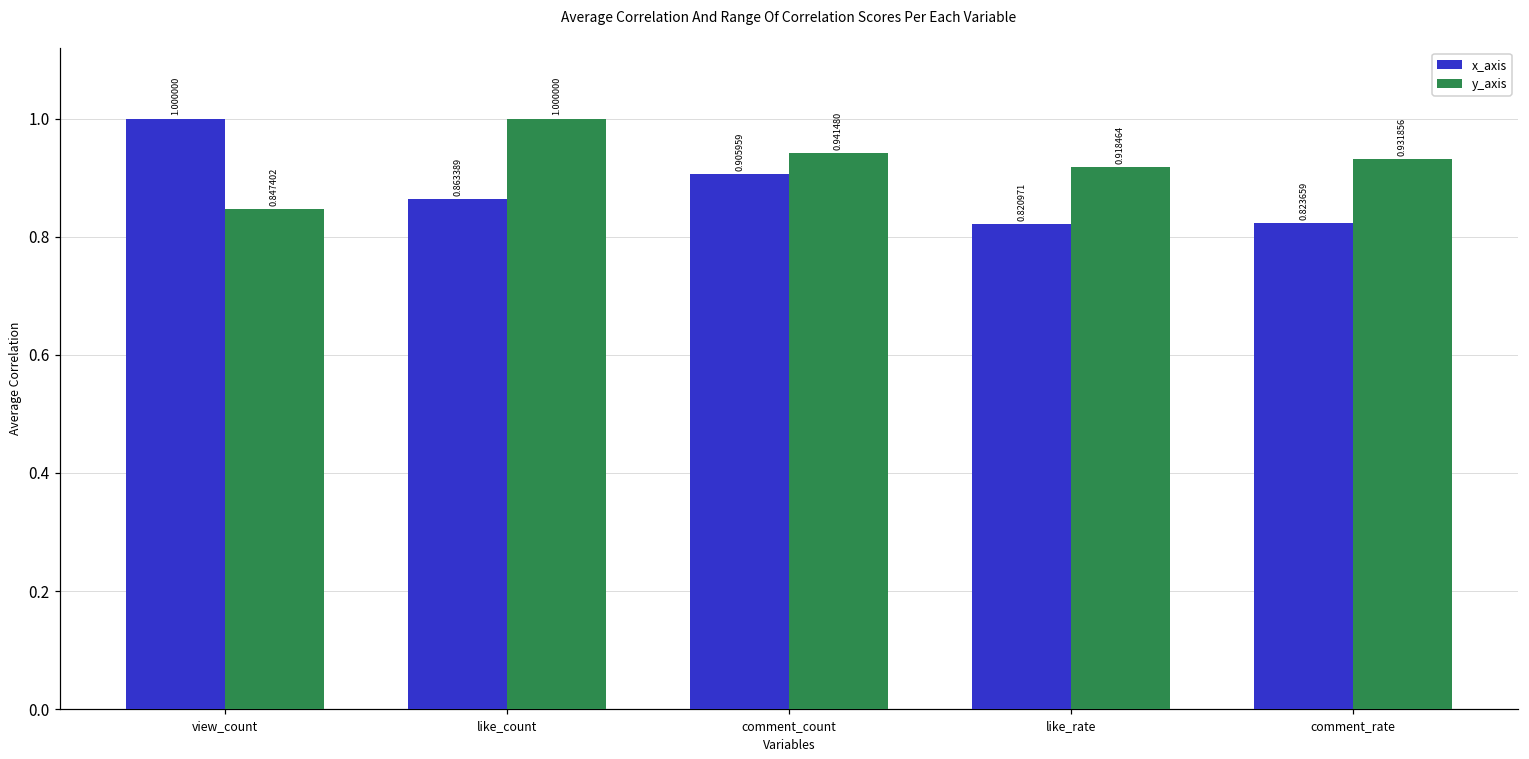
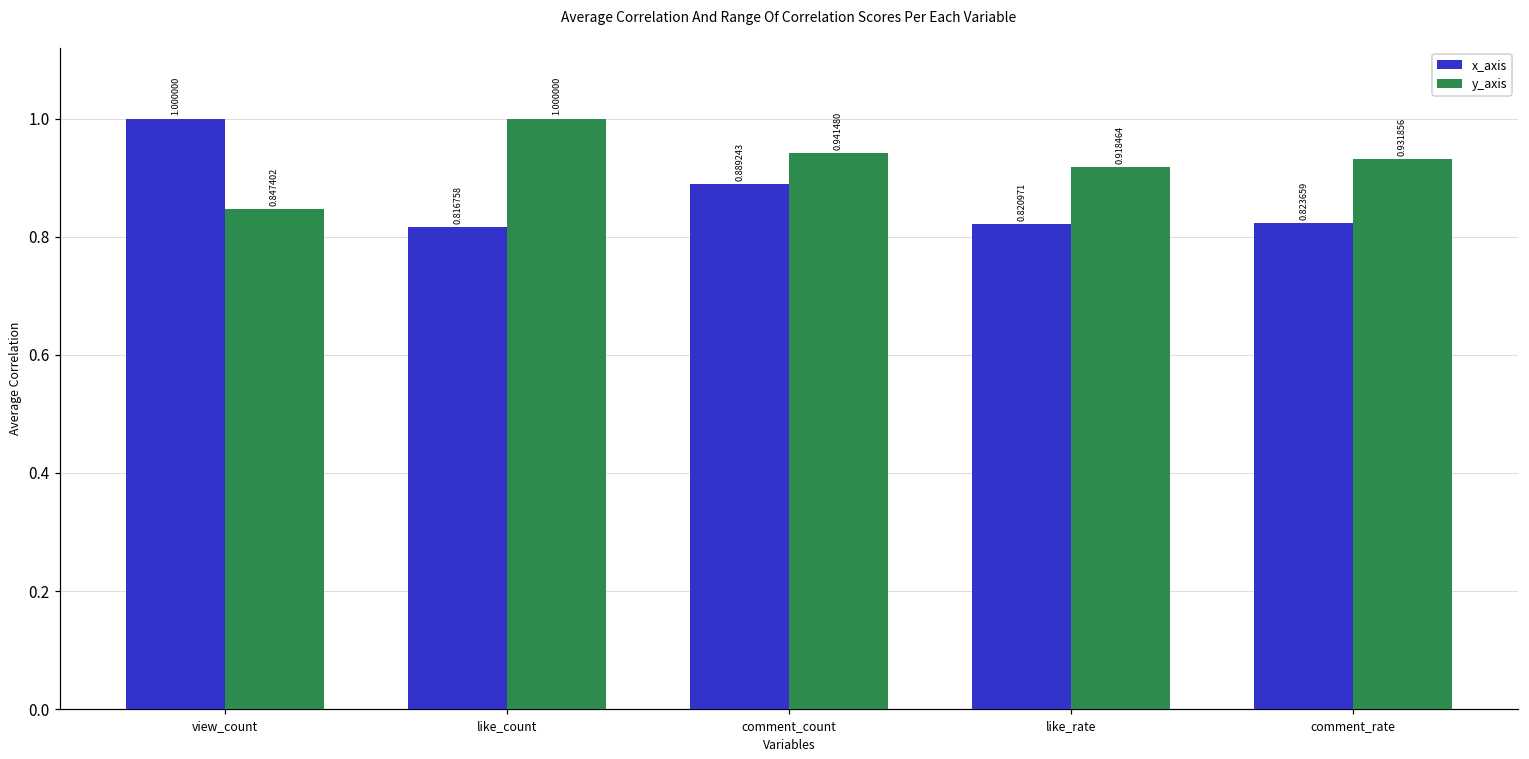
  {
    "x_axis": {
      "view_count": 1.000000,
-     "like_count": 0.863389,
-     "comment_count": 0.905959,
+     "like_count": 0.816758,
+     "comment_count": 0.889243,
      "like_rate": 0.820971,
      "comment_rate": 0.823659
    },
    "y_axis": {
      "view_count": 0.847402,
      "like_count": 1.000000,
      "comment_count": 0.941480,
      "like_rate": 0.918464,
      "comment_rate": 0.931856
    }
  }
